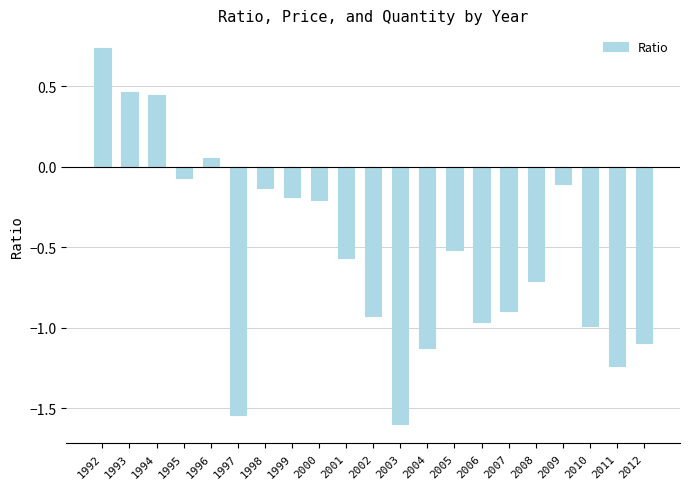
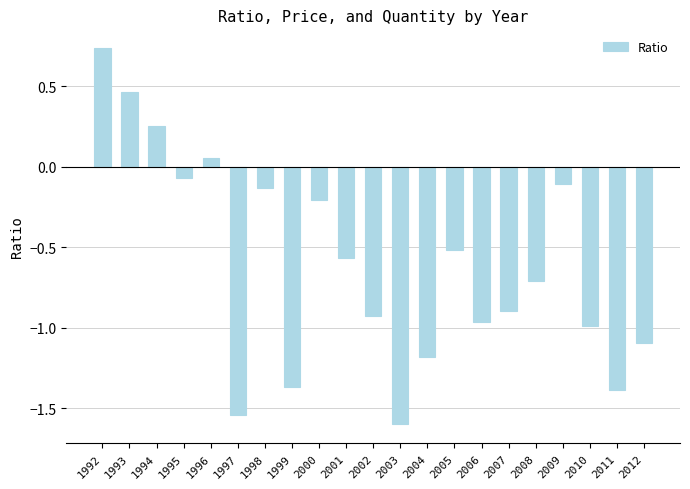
  {
    "1992": 0.74,
    "1993": 0.46,
-   "1994": 0.44,
+   "1994": 0.25,
    "1995": -0.07,
    "1996": 0.05,
    "1997": -1.54,
    "1998": -0.13,
-   "1999": -0.19,
+   "1999": -1.37,
    "2000": -0.21,
    "2001": -0.56,
    "2002": -0.93,
    "2003": -1.60,
-   "2004": -1.13,
+   "2004": -1.18,
    "2005": -0.51,
    "2006": -0.97,
    "2007": -0.90,
    "2008": -0.71,
    "2009": -0.11,
    "2010": -0.99,
-   "2011": -1.24,
+   "2011": -1.39,
    "2012": -1.10
  }
